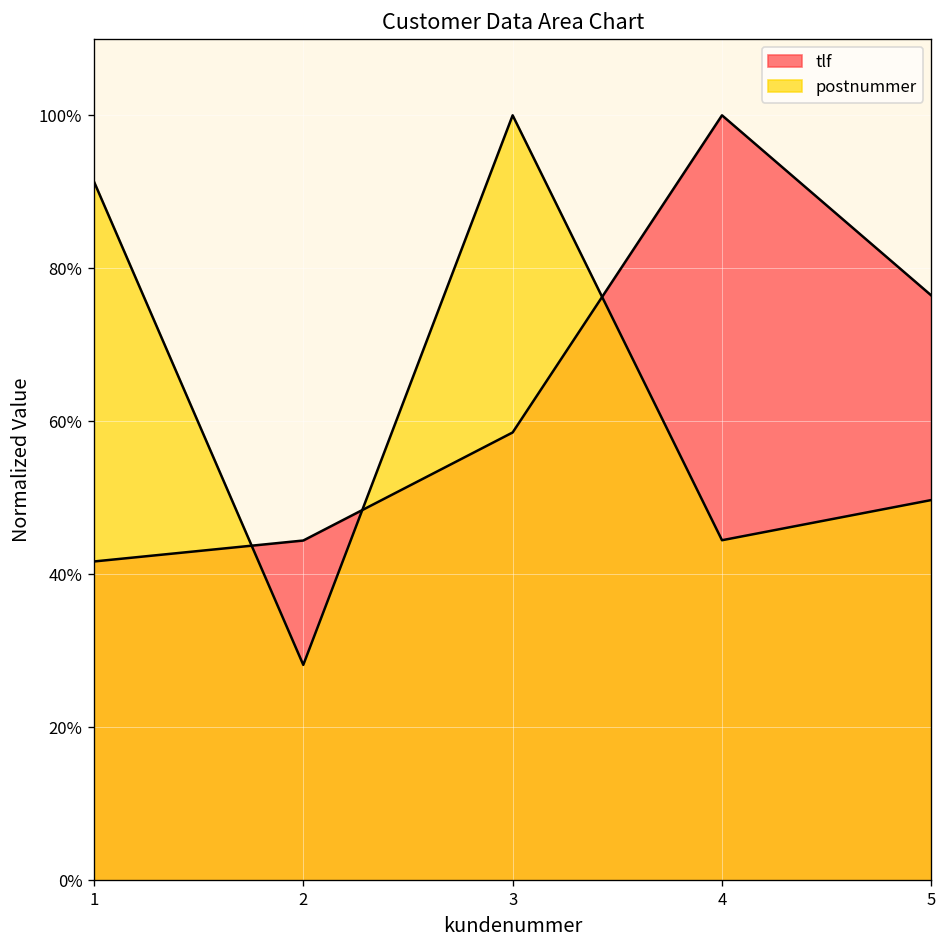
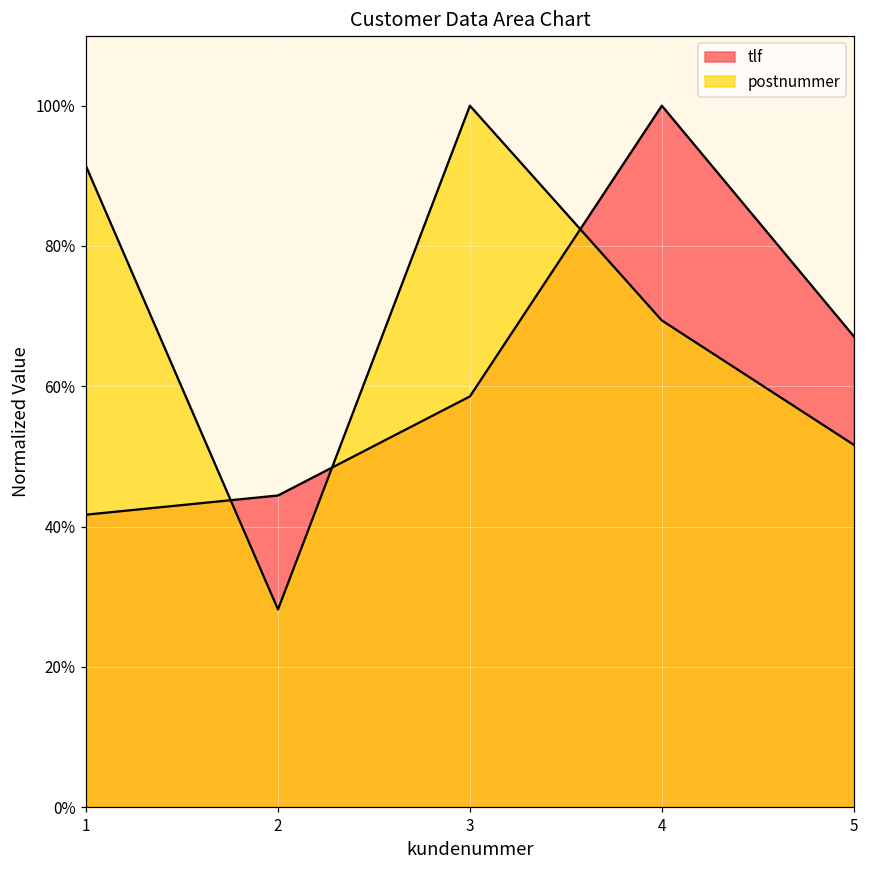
  {
    "tlf": {
      "1": "42%",
      "2": "44%",
      "3": "59%",
      "4": "100%",
-     "5": "76%"
+     "5": "67%"
    },
    "postnummer": {
      "1": "91%",
      "2": "28%",
      "3": "100%",
-     "4": "44%",
-     "5": "50%"
+     "4": "69%",
+     "5": "52%"
    }
  }
